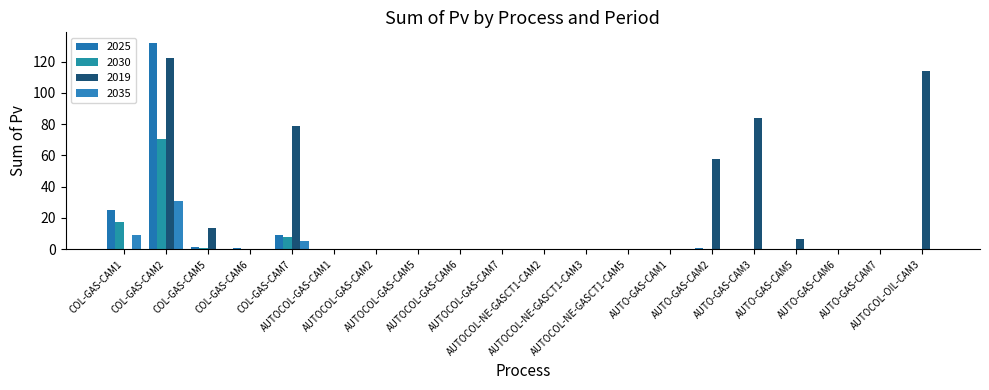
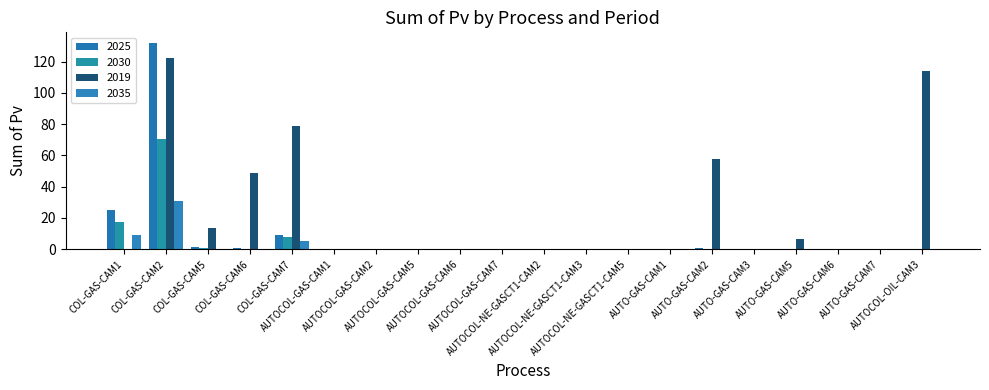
  {
    "2019": {
      "COL-GAS-CAM1": 0,
      "COL-GAS-CAM2": 122,
      "COL-GAS-CAM5": 13,
-     "COL-GAS-CAM6": 0,
+     "COL-GAS-CAM6": 49,
      "COL-GAS-CAM7": 79,
      "AUTOCOL-GAS-CAM1": 0,
      "AUTOCOL-NE-GASCT1-CAM2": 0,
      "AUTOCOL-NE-GASCT1-CAM3": 0,
      "AUTOCOL-NE-GASCT1-CAM5": 0,
      "AUTO-GAS-CAM1": 0,
      "AUTO-GAS-CAM2": 58,
-     "AUTO-GAS-CAM3": 84,
+     "AUTO-GAS-CAM3": 0,
      "AUTO-GAS-CAM5": 7,
      "AUTOCOL-OIL-CAM3": 114
    }
  }
